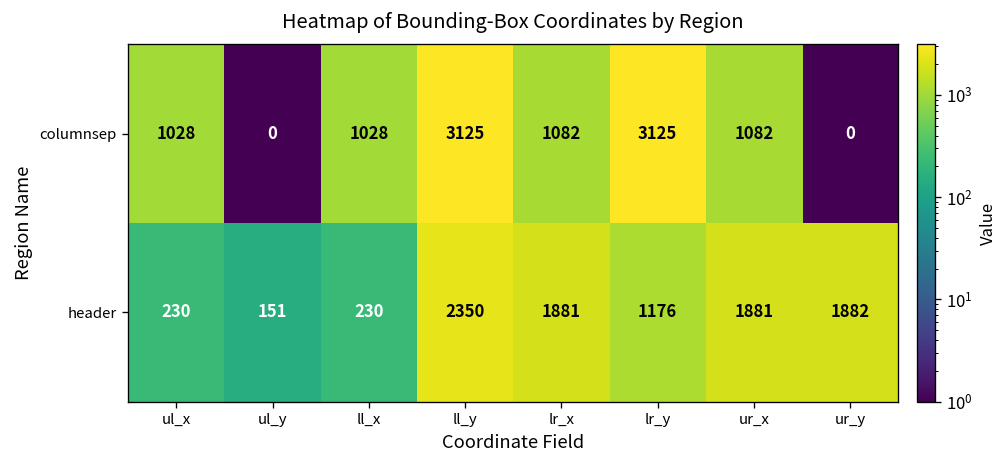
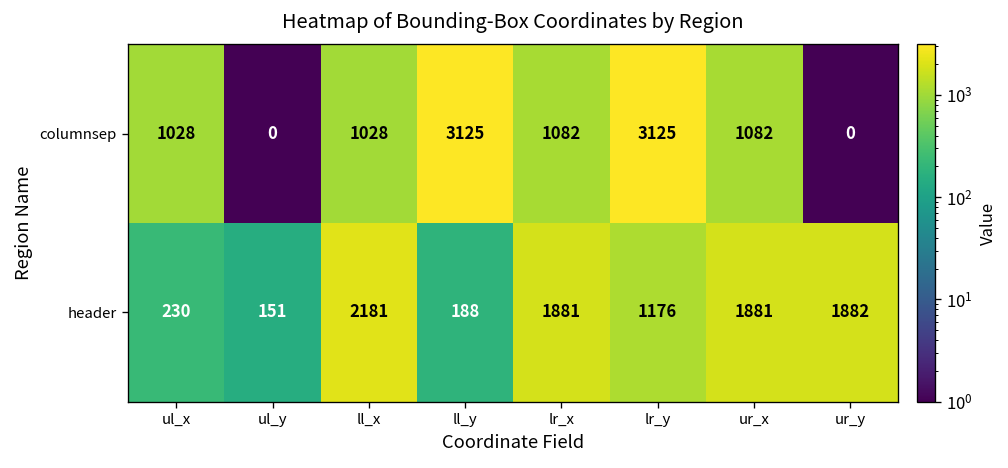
  {
    "columnsep": {
      "ul_x": 1028,
      "ul_y": 0,
      "ll_x": 1028,
      "ll_y": 3125,
      "lr_x": 1082,
      "lr_y": 3125,
      "ur_x": 1082,
      "ur_y": 0
    },
    "header": {
      "ul_x": 230,
      "ul_y": 151,
-     "ll_x": 230,
-     "ll_y": 2350,
+     "ll_x": 2181,
+     "ll_y": 188,
      "lr_x": 1881,
      "lr_y": 1176,
      "ur_x": 1881,
      "ur_y": 1882
    }
  }
